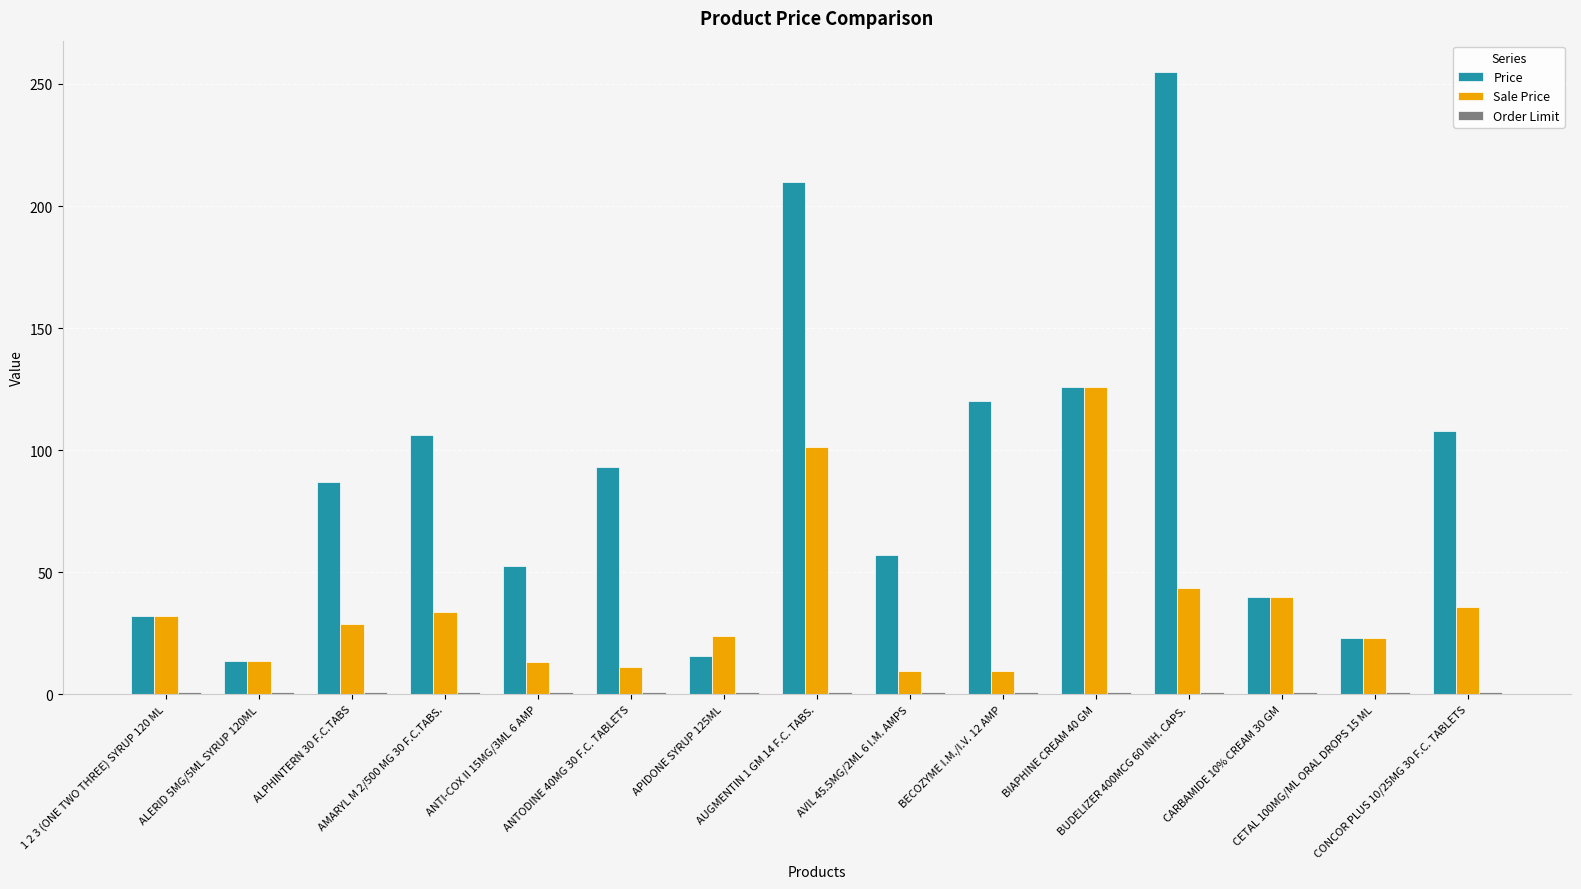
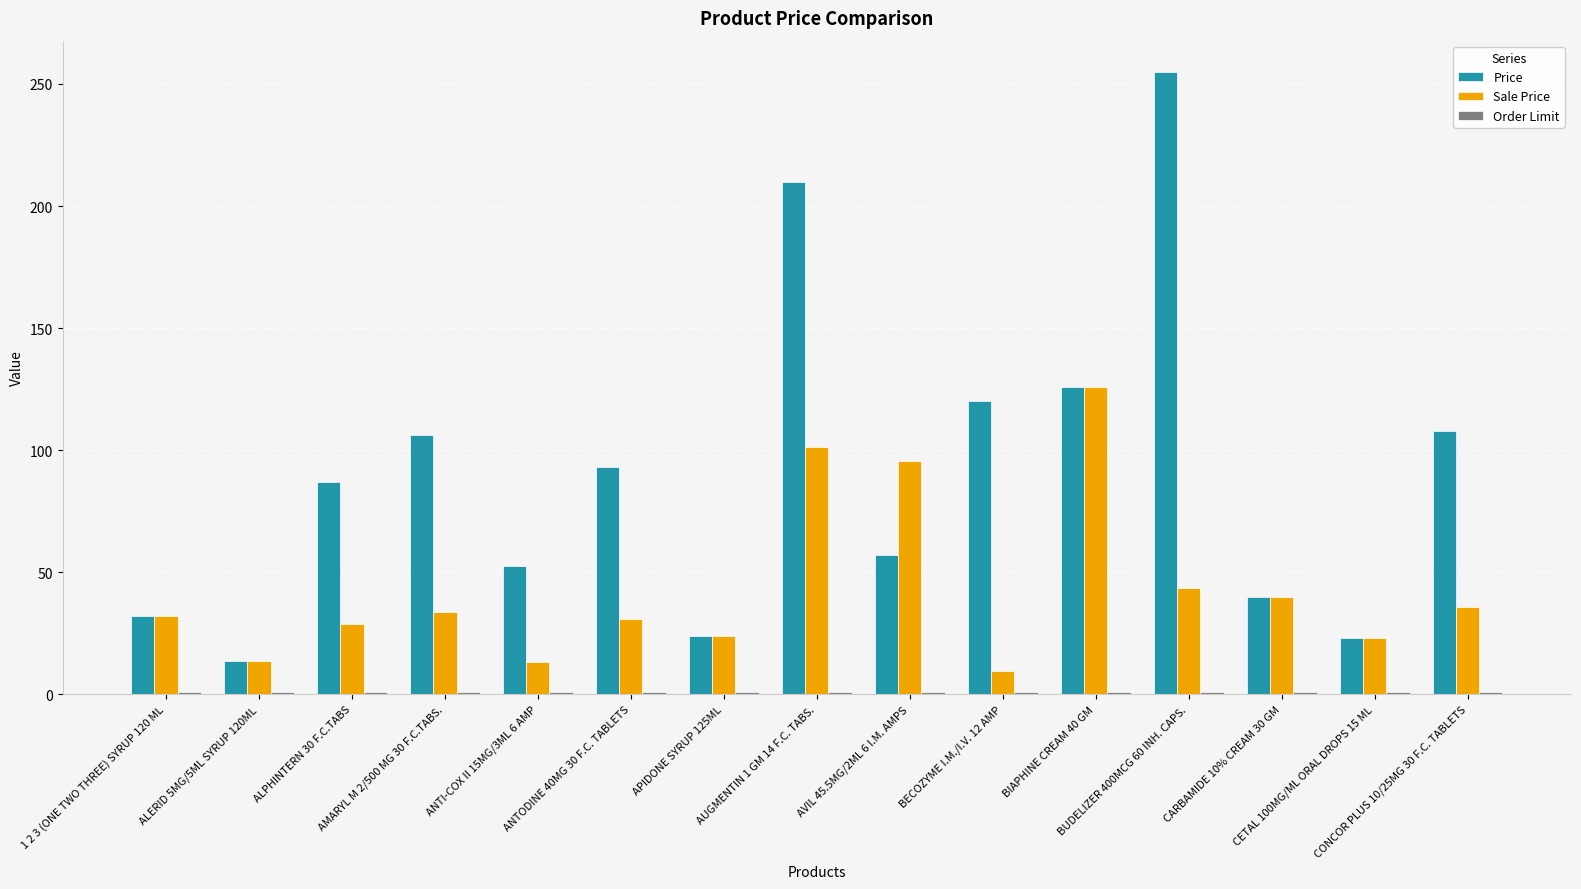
  {
    "Price": {
      "1 2 3 (ONE TWO THREE) SYRUP 120 ML": 32,
      "ALERID 5MG/5ML SYRUP 120ML": 14,
      "ALPHINTERN 30 F.C.TABS": 87,
      "AMARYL M 2/500 MG 30 F.C.TABS.": 106,
      "ANTI-COX II 15MG/3ML 6 AMP": 53,
      "ANTODINE 40MG 30 F.C. TABLETS": 93,
-     "APIDONE SYRUP 125ML": 16,
+     "APIDONE SYRUP 125ML": 24,
      "AUGMENTIN 1 GM 14 F.C. TABS.": 210,
      "AVIL 45.5MG/2ML 6 I.M. AMPS": 57,
      "BECOZYME I.M./I.V. 12 AMP": 120,
      "BIAPHINE CREAM 40 GM": 126,
      "BUDELIZER 400MCG 60 INH. CAPS.": 255,
      "CARBAMIDE 10% CREAM 30 GM": 40,
      "CETAL 100MG/ML ORAL DROPS 15 ML": 23,
      "CONCOR PLUS 10/25MG 30 F.C. TABLETS": 108
    },
    "Sale Price": {
      "1 2 3 (ONE TWO THREE) SYRUP 120 ML": 32,
      "ALERID 5MG/5ML SYRUP 120ML": 14,
      "ALPHINTERN 30 F.C.TABS": 29,
      "AMARYL M 2/500 MG 30 F.C.TABS.": 34,
      "ANTI-COX II 15MG/3ML 6 AMP": 13,
-     "ANTODINE 40MG 30 F.C. TABLETS": 11,
+     "ANTODINE 40MG 30 F.C. TABLETS": 31,
      "APIDONE SYRUP 125ML": 24,
      "AUGMENTIN 1 GM 14 F.C. TABS.": 101,
-     "AVIL 45.5MG/2ML 6 I.M. AMPS": 10,
+     "AVIL 45.5MG/2ML 6 I.M. AMPS": 96,
      "BECOZYME I.M./I.V. 12 AMP": 10,
      "BIAPHINE CREAM 40 GM": 126,
      "BUDELIZER 400MCG 60 INH. CAPS.": 43,
      "CARBAMIDE 10% CREAM 30 GM": 40,
      "CETAL 100MG/ML ORAL DROPS 15 ML": 23,
      "CONCOR PLUS 10/25MG 30 F.C. TABLETS": 36
    }
  }
